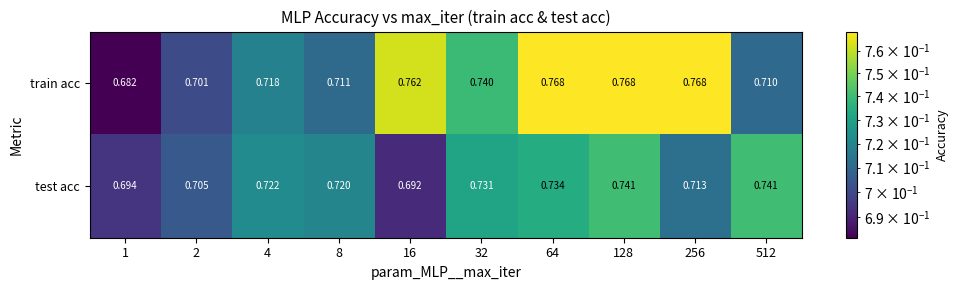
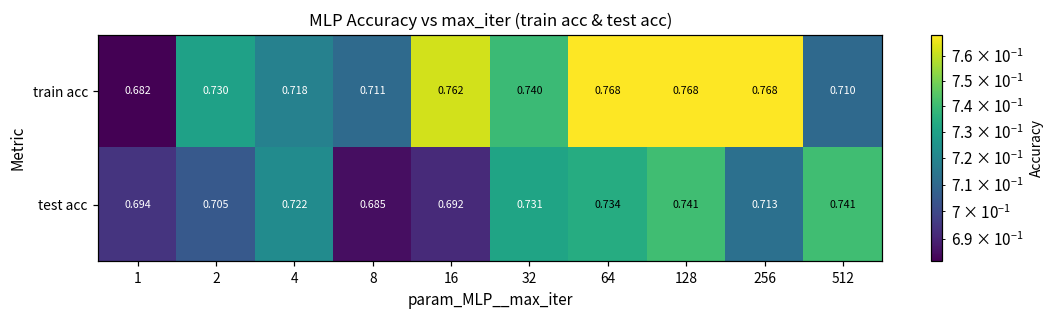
  {
    "train acc": {
      "1": 0.682,
-     "2": 0.701,
+     "2": 0.730,
      "4": 0.718,
      "8": 0.711,
      "16": 0.762,
      "32": 0.740,
      "64": 0.768,
      "128": 0.768,
      "256": 0.768,
      "512": 0.710
    },
    "test acc": {
      "1": 0.694,
      "2": 0.705,
      "4": 0.722,
-     "8": 0.720,
+     "8": 0.685,
      "16": 0.692,
      "32": 0.731,
      "64": 0.734,
      "128": 0.741,
      "256": 0.713,
      "512": 0.741
    }
  }
